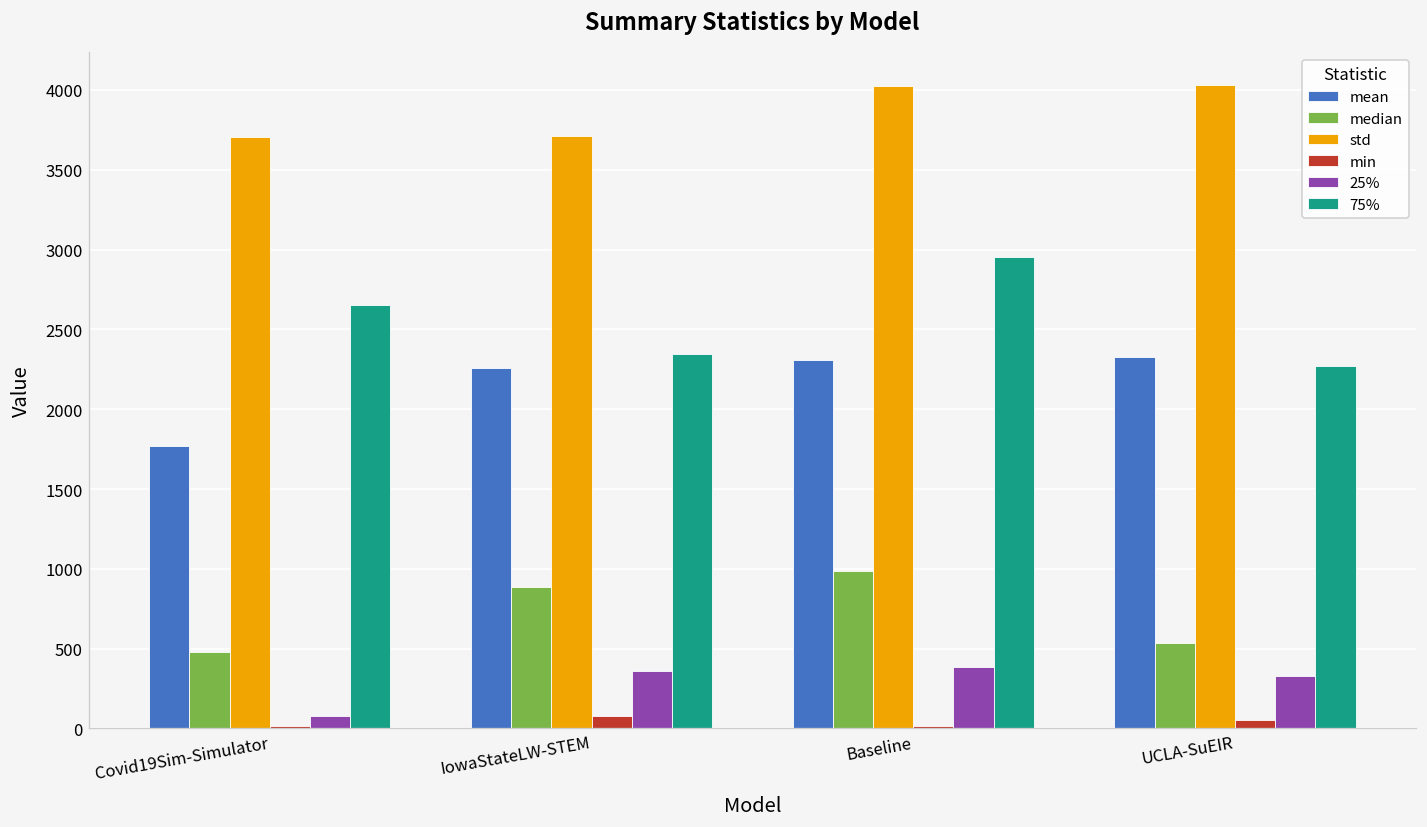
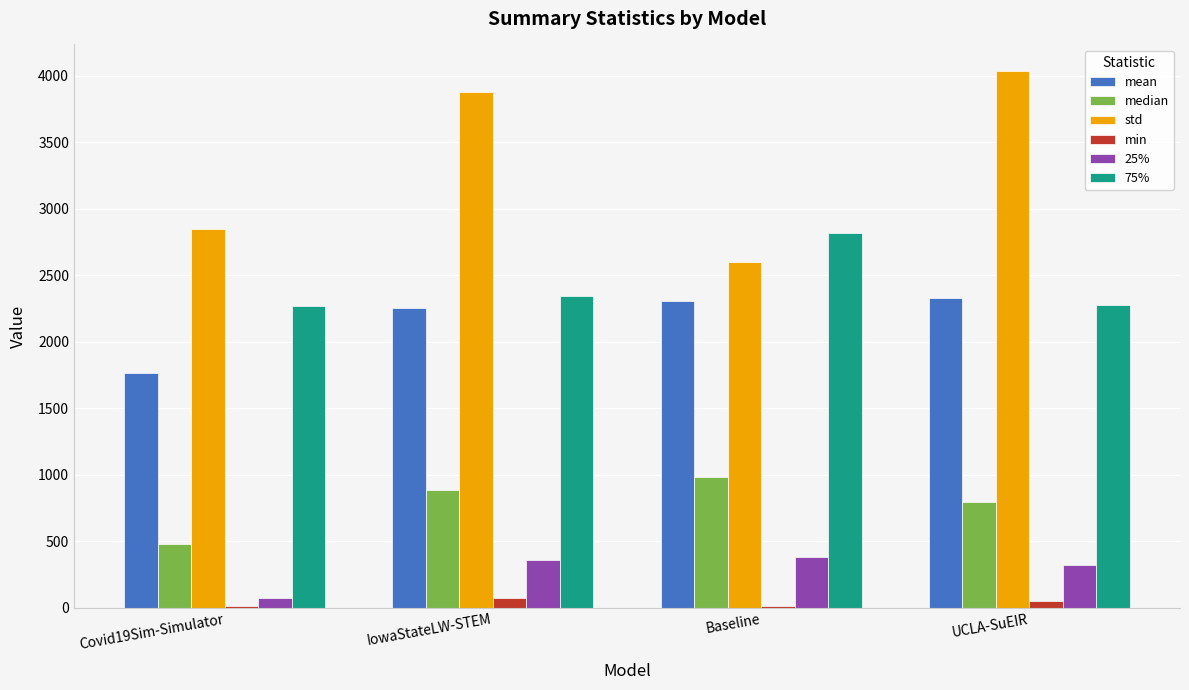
  {
    "mean": {
      "Covid19Sim-Simulator": 1770,
      "IowaStateLW-STEM": 2260,
      "Baseline": 2310,
      "UCLA-SuEIR": 2330
    },
    "median": {
      "Covid19Sim-Simulator": 480,
      "IowaStateLW-STEM": 890,
      "Baseline": 990,
-     "UCLA-SuEIR": 540
+     "UCLA-SuEIR": 800
    },
    "std": {
-     "Covid19Sim-Simulator": 3700,
-     "IowaStateLW-STEM": 3710,
-     "Baseline": 4020,
+     "Covid19Sim-Simulator": 2850,
+     "IowaStateLW-STEM": 3880,
+     "Baseline": 2600,
      "UCLA-SuEIR": 4030
    },
    "min": {
      "IowaStateLW-STEM": 80,
      "UCLA-SuEIR": 50
    },
    "25%": {
      "Covid19Sim-Simulator": 80,
      "IowaStateLW-STEM": 360,
      "Baseline": 380,
      "UCLA-SuEIR": 330
    },
    "75%": {
-     "Covid19Sim-Simulator": 2650,
+     "Covid19Sim-Simulator": 2270,
      "IowaStateLW-STEM": 2340,
-     "Baseline": 2950,
+     "Baseline": 2820,
      "UCLA-SuEIR": 2270
    }
  }
